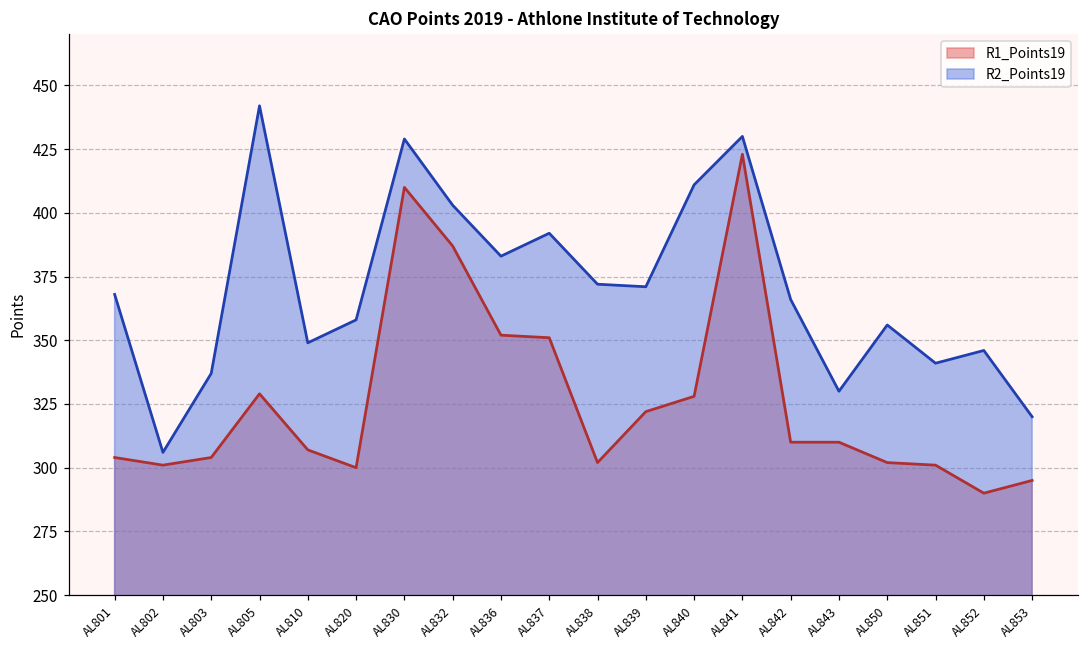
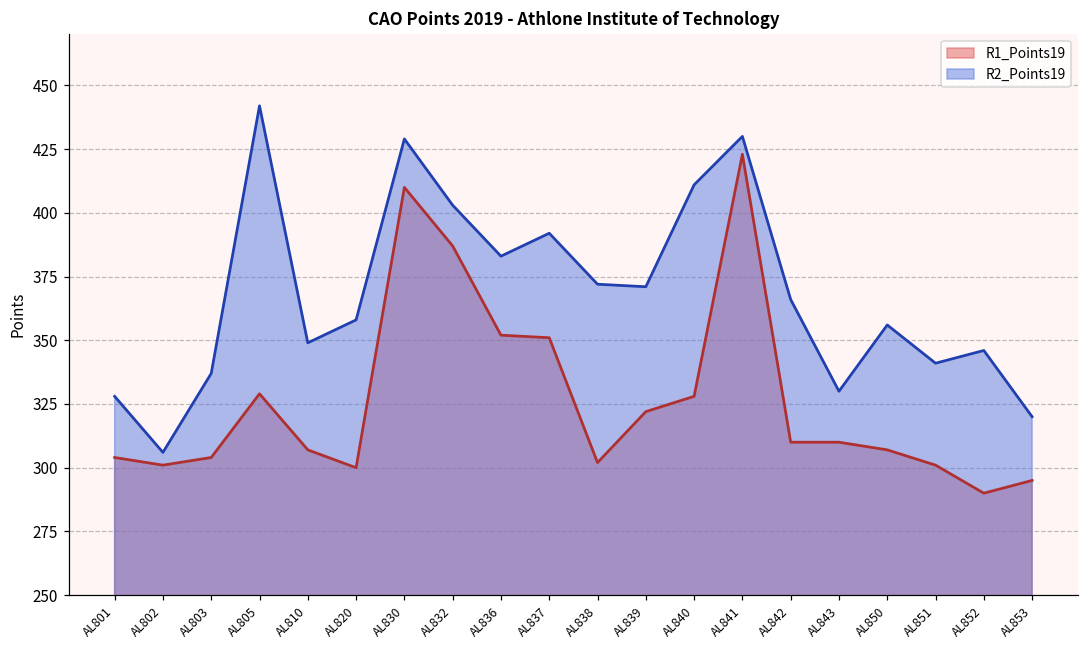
  {
    "R1_Points19": {
      "AL801": 304,
      "AL802": 301,
      "AL803": 304,
      "AL805": 329,
      "AL810": 307,
      "AL820": 300,
      "AL830": 410,
      "AL832": 387,
      "AL836": 352,
      "AL837": 351,
      "AL838": 302,
      "AL839": 322,
      "AL840": 328,
      "AL841": 423,
      "AL842": 310,
      "AL843": 310,
-     "AL850": 302,
+     "AL850": 307,
      "AL851": 301,
      "AL852": 290,
      "AL853": 295
    },
    "R2_Points19": {
-     "AL801": 368,
+     "AL801": 328,
      "AL802": 306,
      "AL803": 337,
      "AL805": 442,
      "AL810": 349,
      "AL820": 358,
      "AL830": 429,
      "AL832": 403,
      "AL836": 383,
      "AL837": 392,
      "AL838": 372,
      "AL839": 371,
      "AL840": 411,
      "AL841": 430,
      "AL842": 366,
      "AL843": 330,
      "AL850": 356,
      "AL851": 341,
      "AL852": 346,
      "AL853": 320
    }
  }
